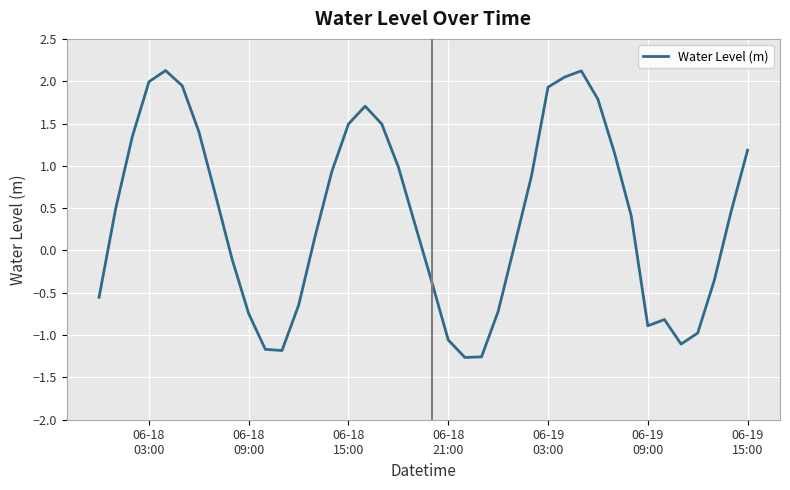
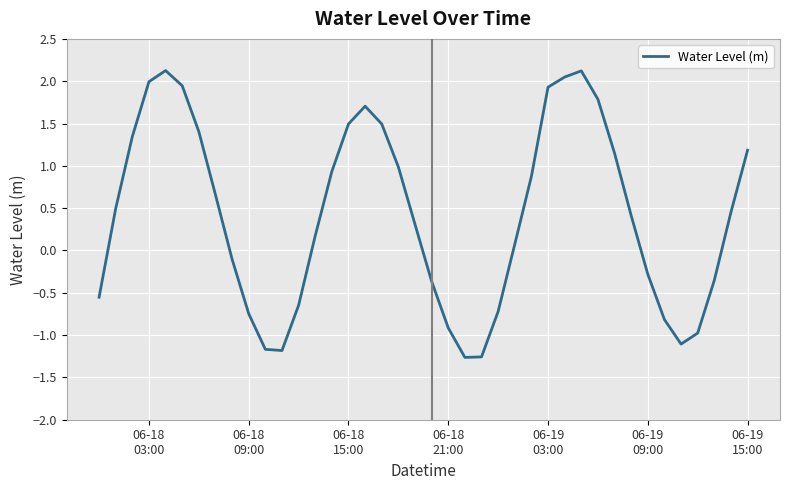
  {
    "06-18 03:00": 2.0,
    "06-18 09:00": -0.7,
    "06-18 15:00": 1.5,
-   "06-18 21:00": -1.1,
+   "06-18 21:00": -0.9,
    "06-19 03:00": 1.9,
-   "06-19 09:00": -0.9,
+   "06-19 09:00": -0.3,
    "06-19 15:00": 1.2
  }
